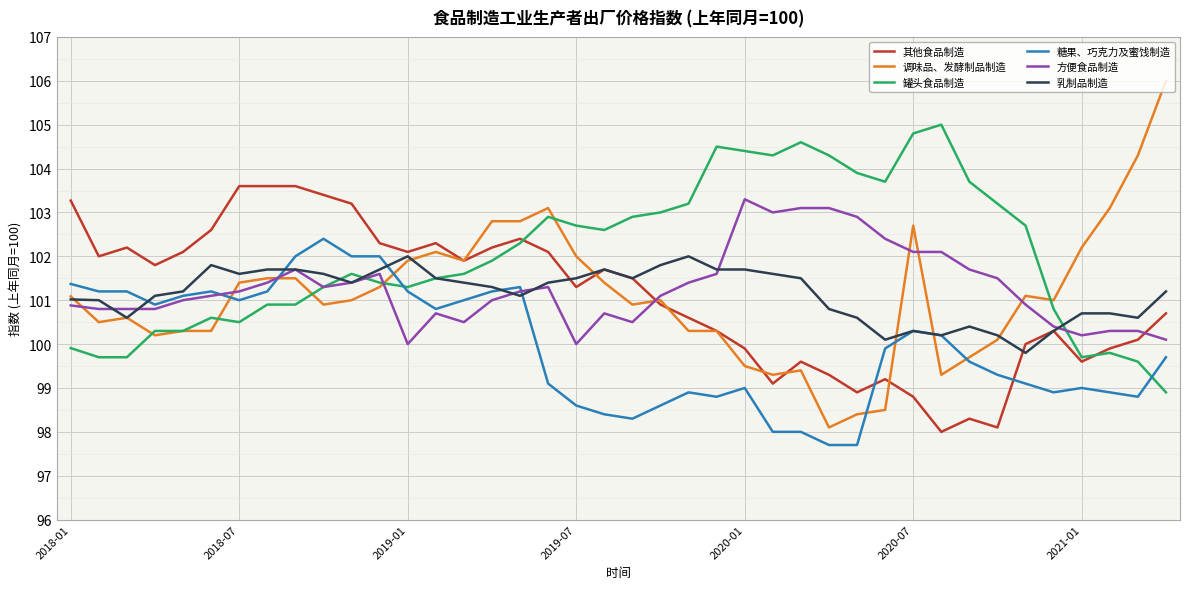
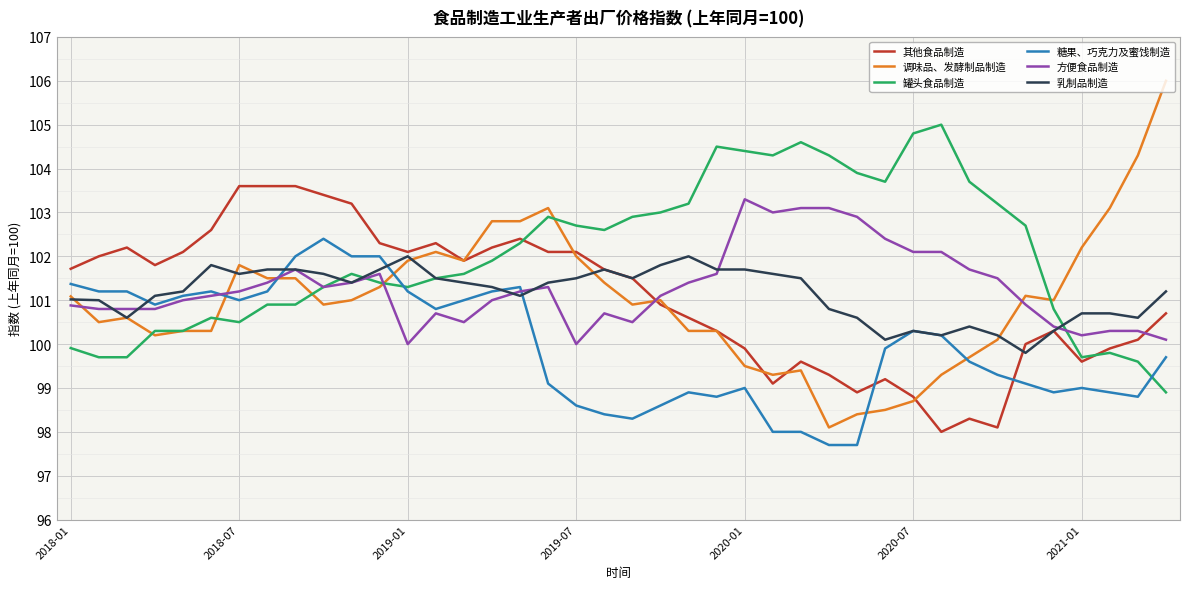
  {
    "其他食品制造": {
-     "2018-01": 103.3,
+     "2018-01": 101.7,
      "2018-07": 103.6,
      "2019-01": 102.1,
-     "2019-07": 101.3,
+     "2019-07": 102.1,
      "2020-01": 99.9,
      "2020-07": 98.8,
      "2021-01": 99.6
    },
    "调味品、发酵制品制造": {
      "2018-01": 101.1,
-     "2018-07": 101.4,
+     "2018-07": 101.8,
      "2019-01": 101.9,
      "2019-07": 102.0,
      "2020-01": 99.5,
-     "2020-07": 102.7,
+     "2020-07": 98.7,
      "2021-01": 102.2
    },
    "罐头食品制造": {
      "2018-01": 99.9,
      "2018-07": 100.5,
      "2019-01": 101.3,
      "2019-07": 102.7,
      "2020-01": 104.4,
      "2020-07": 104.8,
      "2021-01": 99.7
    },
    "糖果、巧克力及蜜饯制造": {
      "2018-01": 101.4,
      "2018-07": 101.0,
      "2019-01": 101.2,
      "2019-07": 98.6,
      "2020-01": 99.0,
      "2021-01": 99.0
    },
    "方便食品制造": {
      "2018-01": 100.9,
      "2018-07": 101.2,
      "2019-01": 100.0,
      "2019-07": 100.0,
      "2020-01": 103.3,
      "2020-07": 102.1,
      "2021-01": 100.2
    },
    "乳制品制造": {
      "2018-01": 101.0,
      "2018-07": 101.6,
      "2019-01": 102.0,
      "2019-07": 101.5,
      "2020-01": 101.7,
      "2021-01": 100.7
    }
  }
